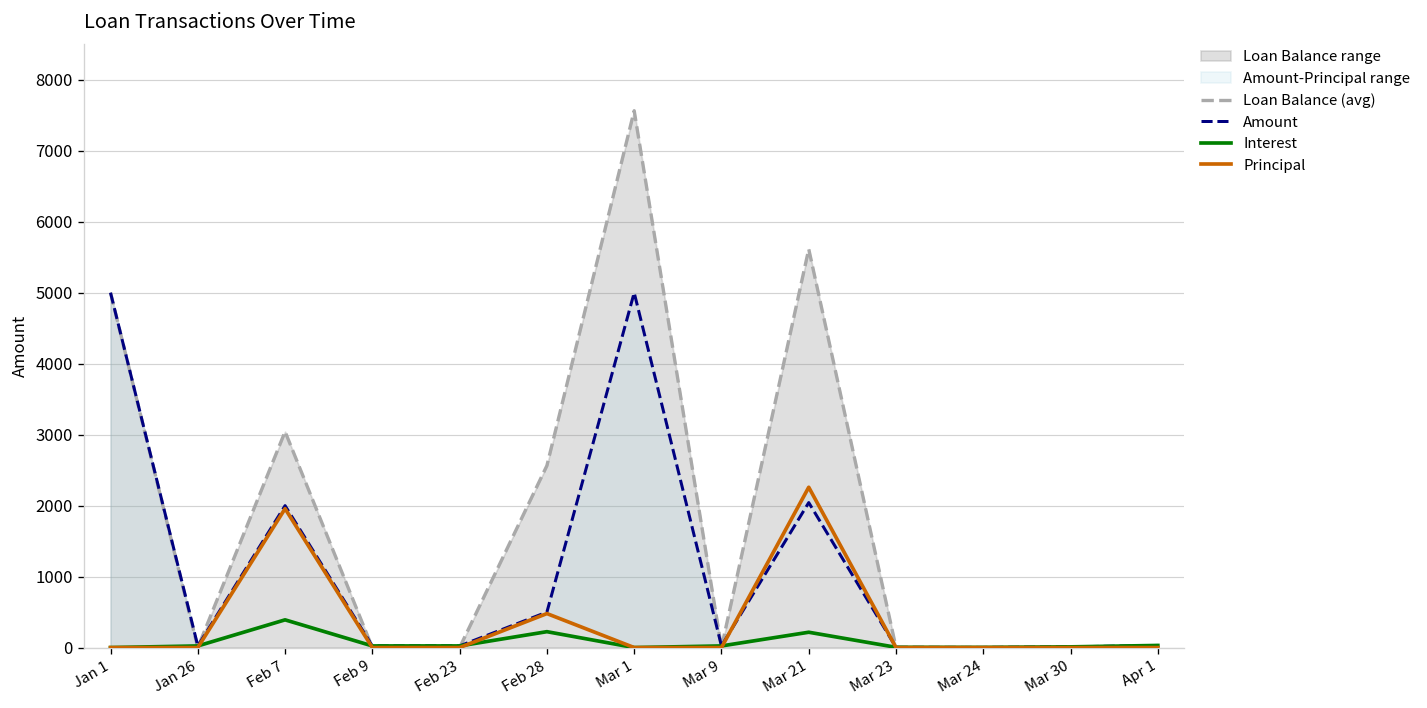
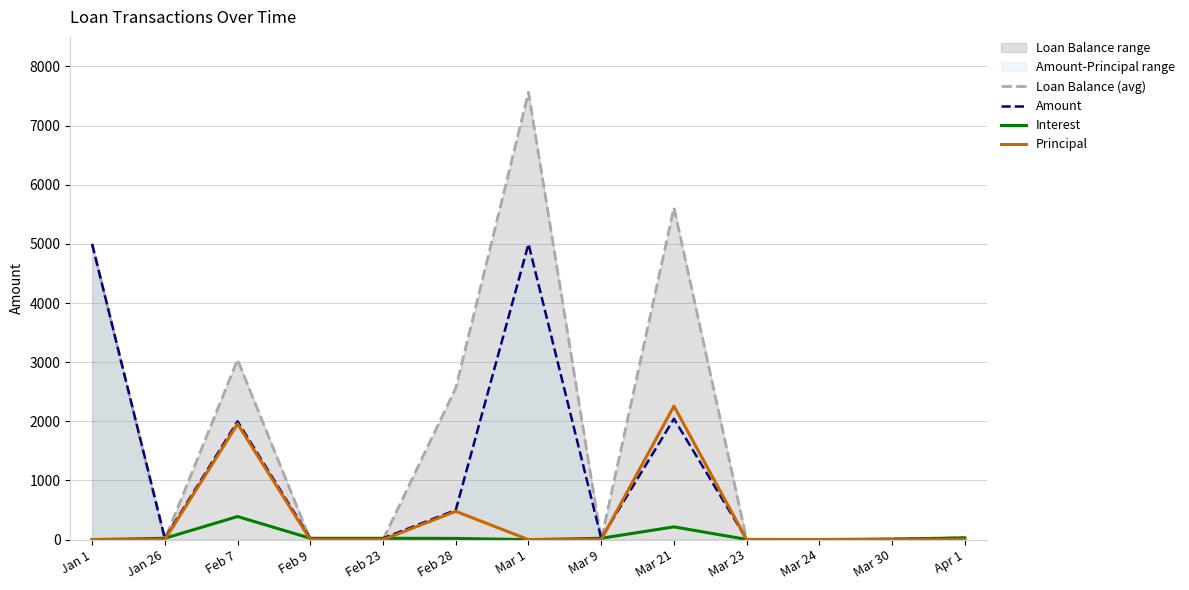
  {
    "Amount": {
      "Mar 21": 2000
    },
    "Interest": {
      "Feb 7": 400,
-     "Feb 28": 200,
+     "Feb 28": 0,
      "Mar 21": 200
    },
    "Principal": {
      "Feb 7": 2000
    }
  }
